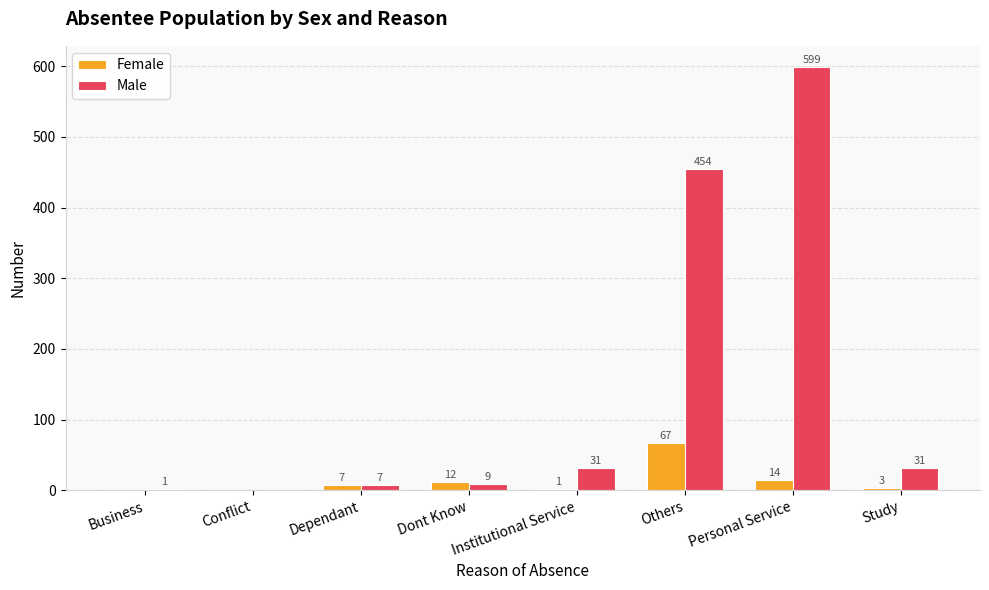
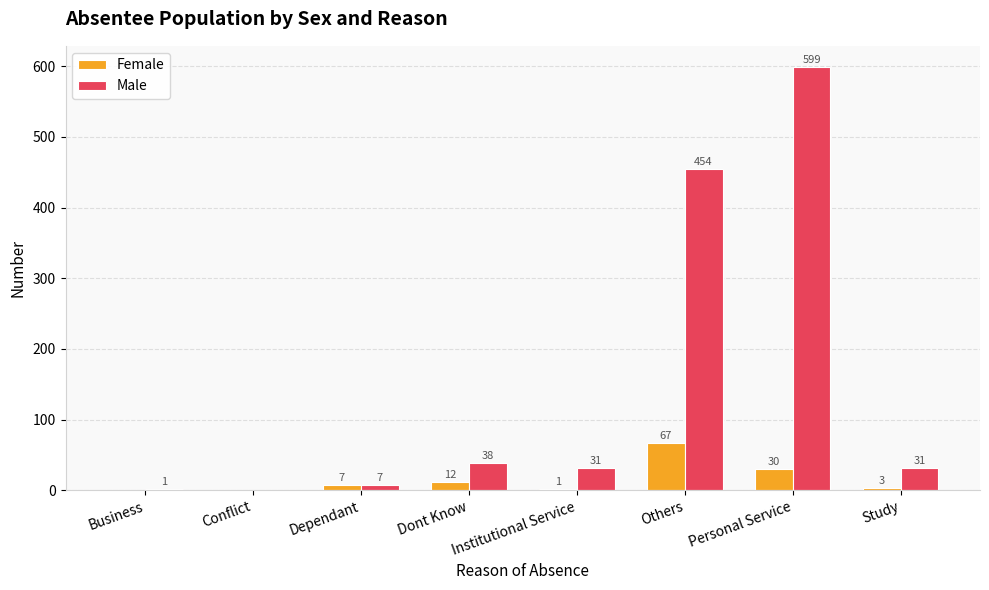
  {
    "Female": {
      "Dependant": 7,
      "Dont Know": 12,
      "Institutional Service": 1,
      "Others": 67,
-     "Personal Service": 14,
+     "Personal Service": 30,
      "Study": 3
    },
    "Male": {
      "Business": 1,
      "Dependant": 7,
-     "Dont Know": 9,
+     "Dont Know": 38,
      "Institutional Service": 31,
      "Others": 454,
      "Personal Service": 599,
      "Study": 31
    }
  }
